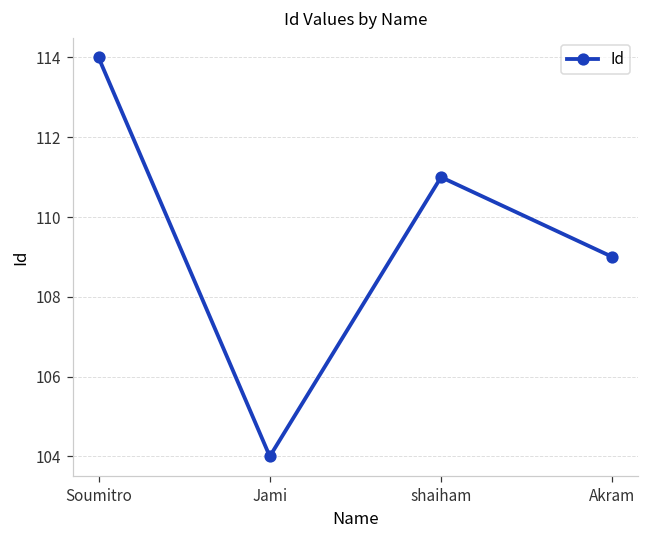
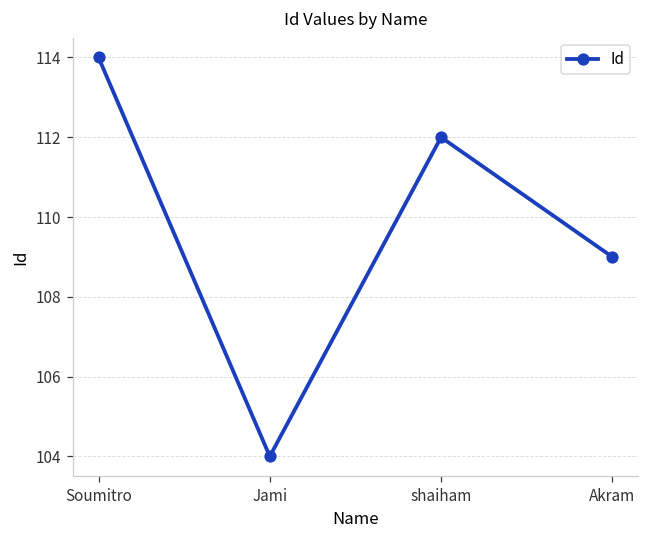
  {
    "Soumitro": 114,
    "Jami": 104,
-   "shaiham": 111,
+   "shaiham": 112,
    "Akram": 109
  }
